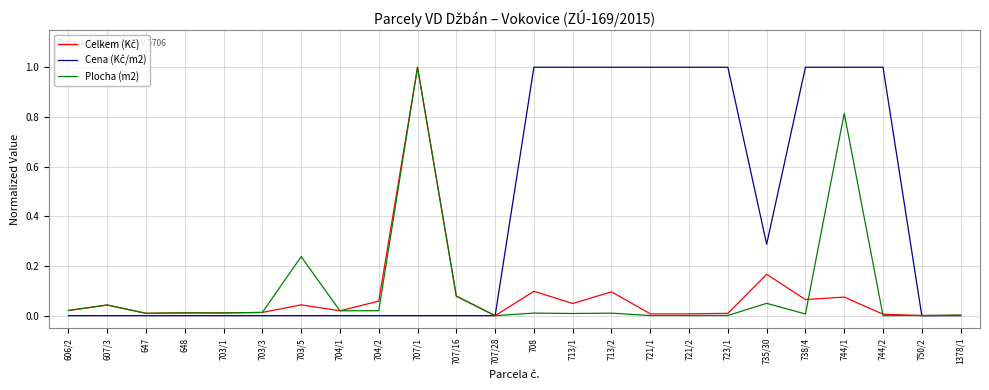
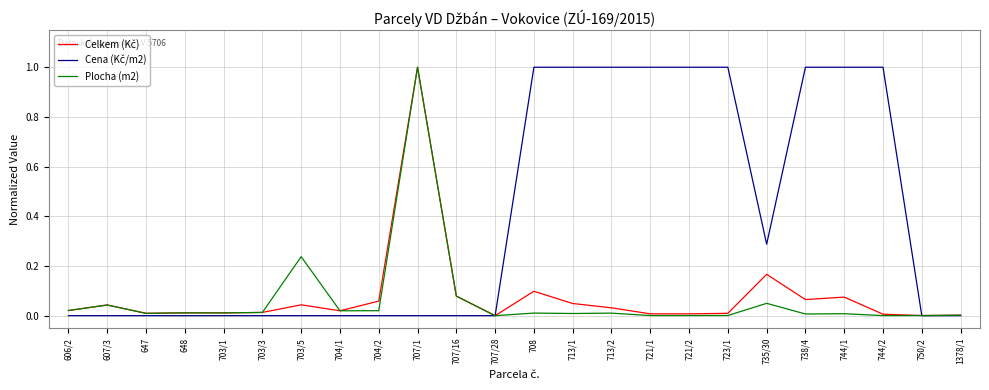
  {
    "Celkem (Kč)": {
      "703/5": 0.04,
      "704/2": 0.06,
      "708": 0.10,
      "713/1": 0.05,
-     "713/2": 0.10,
+     "713/2": 0.03,
      "735/30": 0.17,
      "738/4": 0.06,
      "744/1": 0.07
    },
    "Cena (Kč/m2)": {
      "606/2": 0.00,
      "607/3": 0.00,
      "648": 0.00,
      "703/1": 0.00,
      "703/3": 0.00,
      "703/5": 0.00,
      "704/1": 0.00,
      "704/2": 0.00,
      "707/1": 0.00,
      "707/16": 0.00,
      "708": 1.00,
      "713/1": 1.00,
      "713/2": 1.00,
      "721/1": 1.00,
      "721/2": 1.00,
      "723/1": 1.00,
      "735/30": 0.29,
      "738/4": 1.00,
      "744/1": 1.00,
      "744/2": 1.00
    },
    "Plocha (m2)": {
      "703/5": 0.24,
      "704/2": 0.02,
      "708": 0.01,
      "713/1": 0.01,
      "713/2": 0.01,
      "735/30": 0.05,
      "738/4": 0.01,
-     "744/1": 0.81
+     "744/1": 0.01
    }
  }
